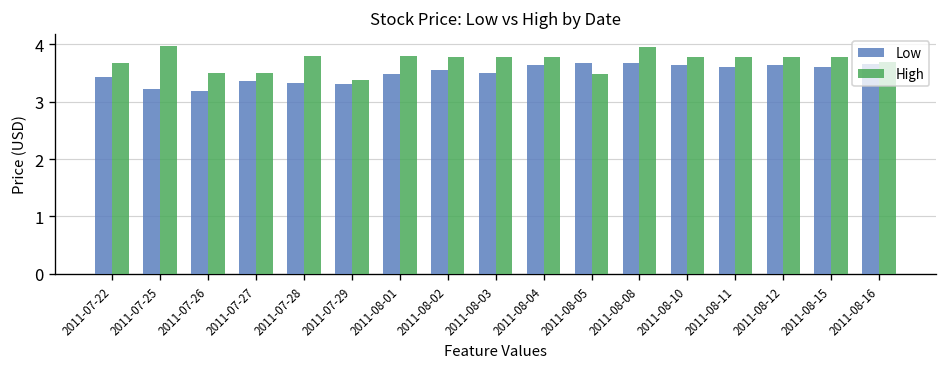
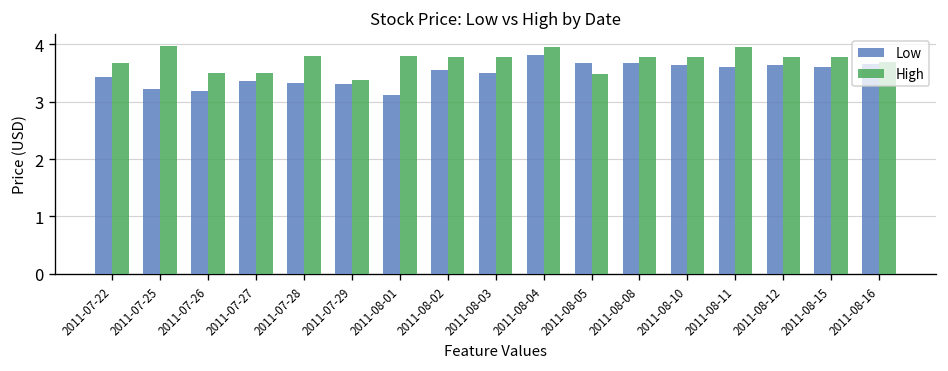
  {
    "Low": {
      "2011-07-22": 3.4,
      "2011-07-25": 3.2,
      "2011-07-26": 3.2,
      "2011-07-27": 3.4,
      "2011-07-28": 3.3,
      "2011-07-29": 3.3,
-     "2011-08-01": 3.5,
+     "2011-08-01": 3.1,
      "2011-08-02": 3.6,
      "2011-08-03": 3.5,
-     "2011-08-04": 3.7,
+     "2011-08-04": 3.8,
      "2011-08-05": 3.7,
      "2011-08-08": 3.7,
      "2011-08-10": 3.7,
      "2011-08-11": 3.6,
      "2011-08-12": 3.7,
      "2011-08-15": 3.6
    },
    "High": {
      "2011-07-22": 3.7,
      "2011-07-25": 4.0,
      "2011-07-26": 3.5,
      "2011-07-27": 3.5,
      "2011-07-28": 3.8,
      "2011-07-29": 3.4,
      "2011-08-01": 3.8,
      "2011-08-02": 3.8,
      "2011-08-03": 3.8,
-     "2011-08-04": 3.8,
+     "2011-08-04": 4.0,
      "2011-08-05": 3.5,
-     "2011-08-08": 4.0,
+     "2011-08-08": 3.8,
      "2011-08-10": 3.8,
-     "2011-08-11": 3.8,
+     "2011-08-11": 4.0,
      "2011-08-12": 3.8,
      "2011-08-15": 3.8
    }
  }
